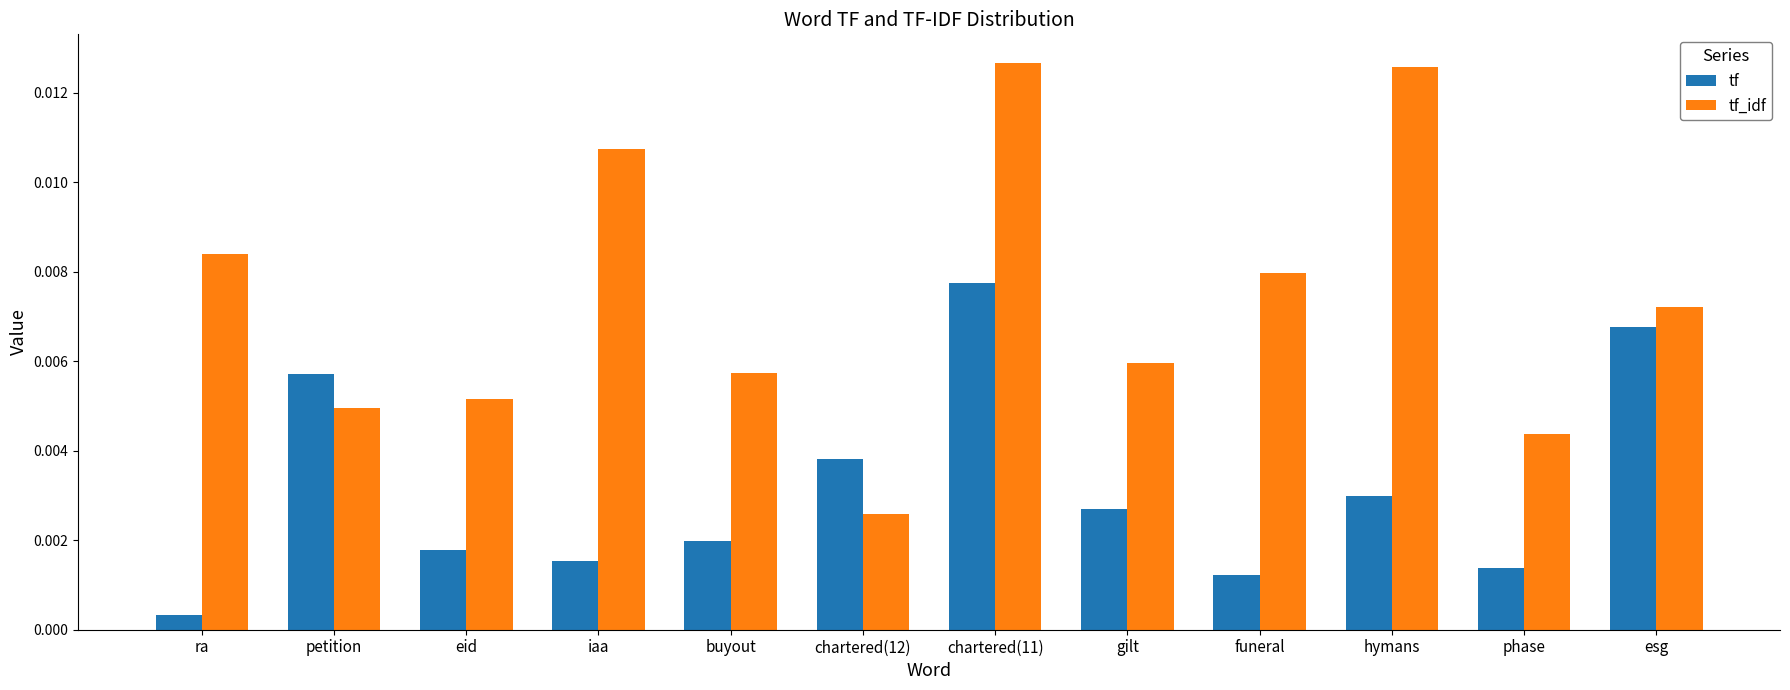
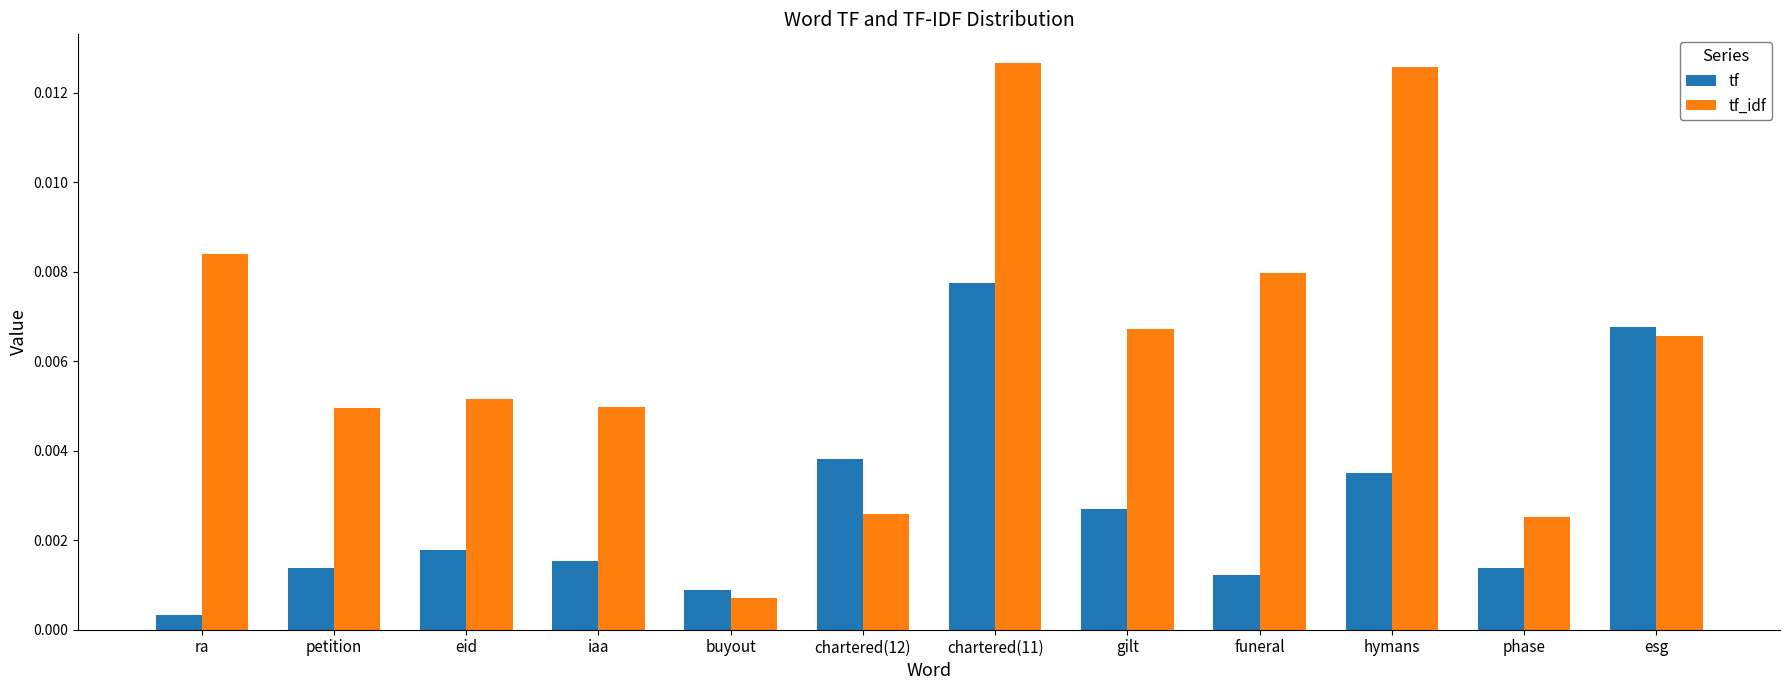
  {
    "tf": {
      "ra": 0.0003,
-     "petition": 0.0057,
+     "petition": 0.0014,
      "eid": 0.0018,
      "iaa": 0.0015,
-     "buyout": 0.0020,
+     "buyout": 0.0009,
      "chartered(12)": 0.0038,
      "chartered(11)": 0.0077,
      "gilt": 0.0027,
      "funeral": 0.0012,
-     "hymans": 0.0030,
+     "hymans": 0.0035,
      "phase": 0.0014,
      "esg": 0.0068
    },
    "tf_idf": {
      "ra": 0.0084,
      "petition": 0.0050,
      "eid": 0.0051,
-     "iaa": 0.0108,
-     "buyout": 0.0057,
+     "iaa": 0.0050,
+     "buyout": 0.0007,
      "chartered(12)": 0.0026,
      "chartered(11)": 0.0127,
-     "gilt": 0.0060,
+     "gilt": 0.0067,
      "funeral": 0.0080,
      "hymans": 0.0126,
-     "phase": 0.0044,
-     "esg": 0.0072
+     "phase": 0.0025,
+     "esg": 0.0066
    }
  }
